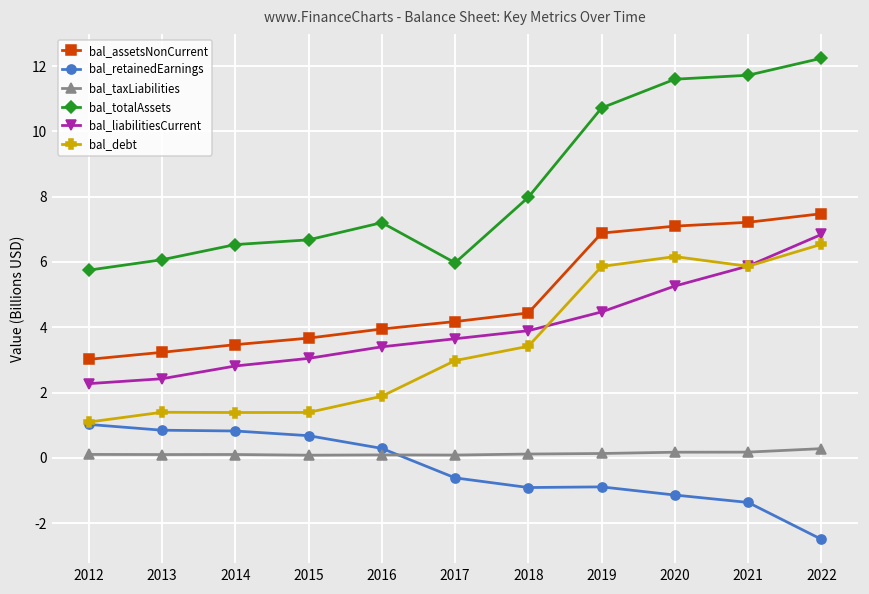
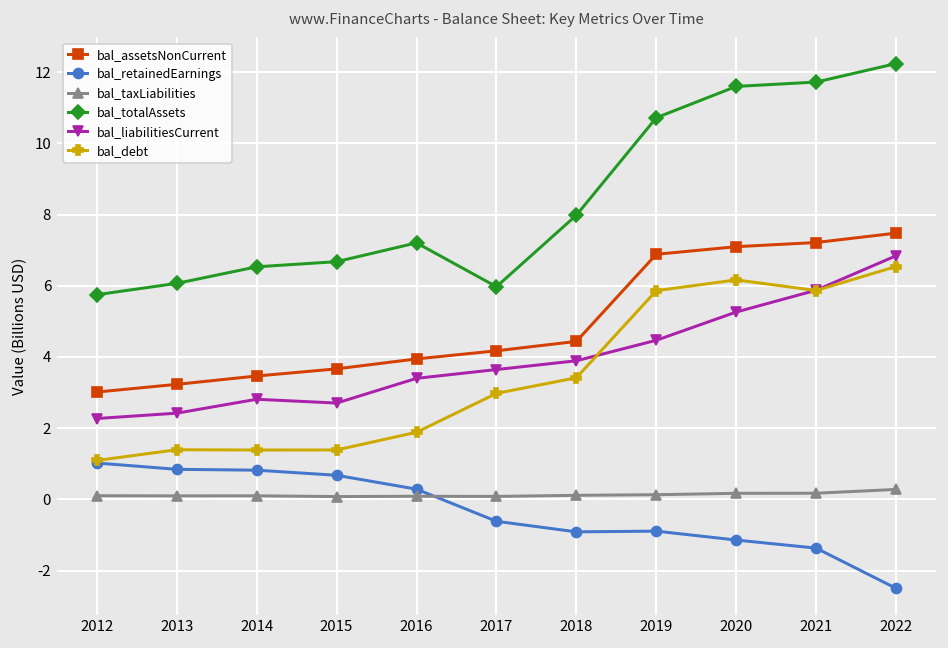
  {
    "bal_assetsNonCurrent": {
      "2012": 3.0,
      "2013": 3.2,
      "2014": 3.5,
      "2015": 3.7,
      "2016": 3.9,
      "2017": 4.2,
      "2018": 4.4,
      "2019": 6.9,
      "2020": 7.1,
      "2021": 7.2,
      "2022": 7.5
    },
    "bal_retainedEarnings": {
      "2013": 0.8,
      "2014": 0.8,
      "2015": 0.7,
      "2016": 0.3,
      "2017": -0.6,
      "2018": -0.9,
      "2019": -0.9,
      "2020": -1.1,
      "2021": -1.4,
      "2022": -2.5
    },
    "bal_taxLiabilities": {
      "2012": 0.1,
      "2013": 0.1,
      "2014": 0.1,
      "2015": 0.1,
      "2016": 0.1,
      "2017": 0.1,
      "2018": 0.1,
      "2019": 0.1,
      "2020": 0.2,
      "2021": 0.2,
      "2022": 0.3
    },
    "bal_totalAssets": {
      "2012": 5.7,
      "2013": 6.1,
      "2014": 6.5,
      "2015": 6.7,
      "2016": 7.2,
      "2017": 6.0,
      "2018": 8.0,
      "2019": 10.7,
      "2020": 11.6,
      "2021": 11.7,
      "2022": 12.2
    },
    "bal_liabilitiesCurrent": {
      "2012": 2.3,
      "2013": 2.4,
      "2014": 2.8,
-     "2015": 3.0,
+     "2015": 2.7,
      "2016": 3.4,
      "2017": 3.6,
      "2018": 3.9,
      "2019": 4.5,
      "2020": 5.3,
      "2022": 6.8
    },
    "bal_debt": {
      "2013": 1.4,
      "2014": 1.4,
      "2015": 1.4,
      "2016": 1.9,
      "2017": 3.0,
      "2018": 3.4,
      "2019": 5.9,
      "2020": 6.2,
      "2022": 6.5
    }
  }
